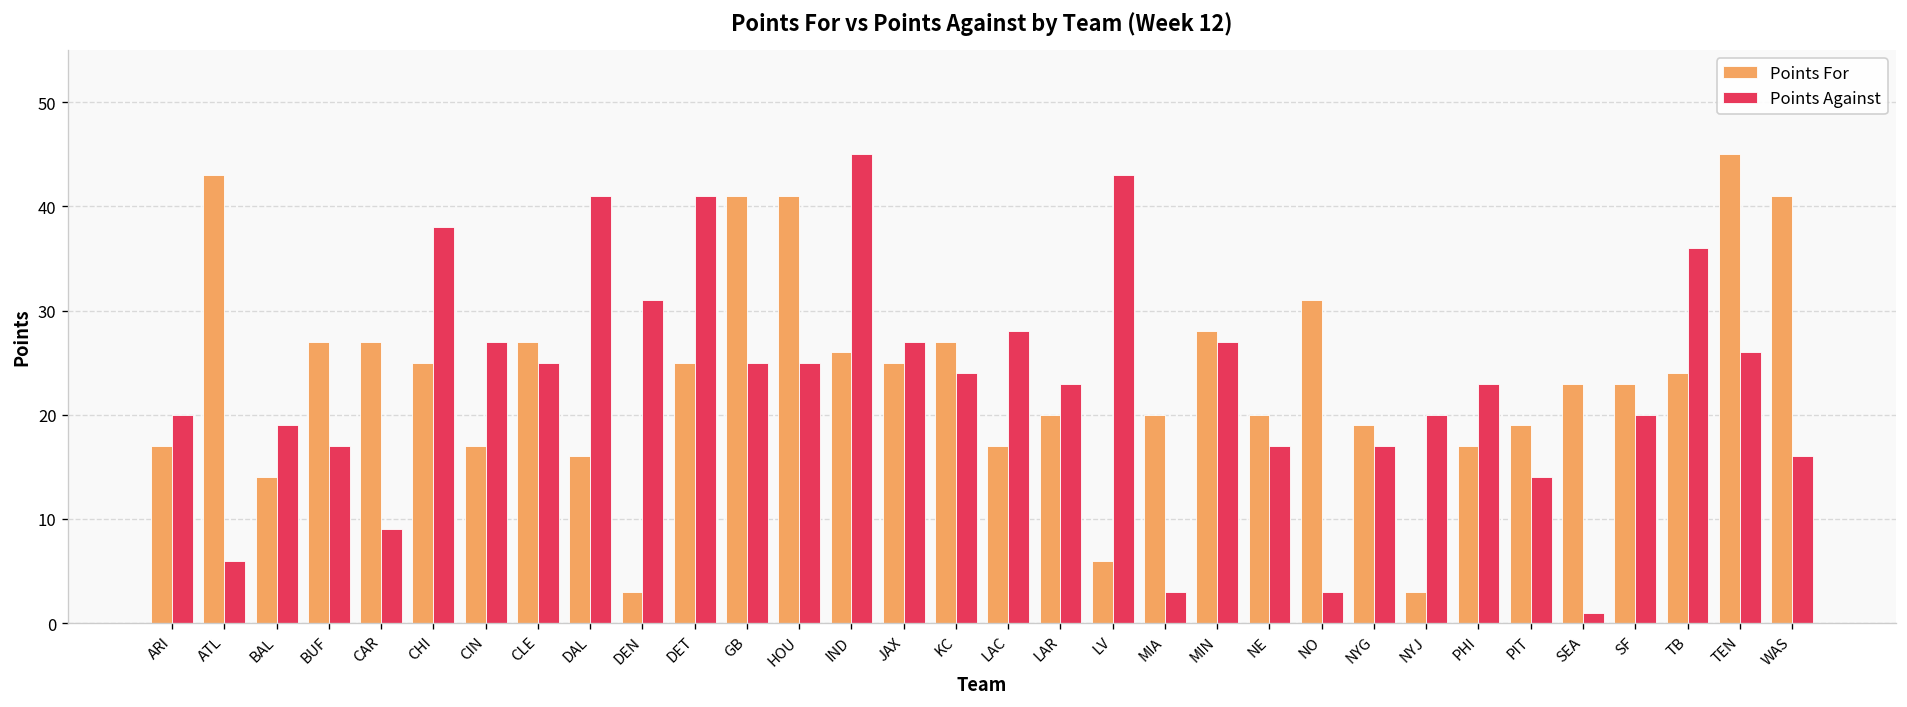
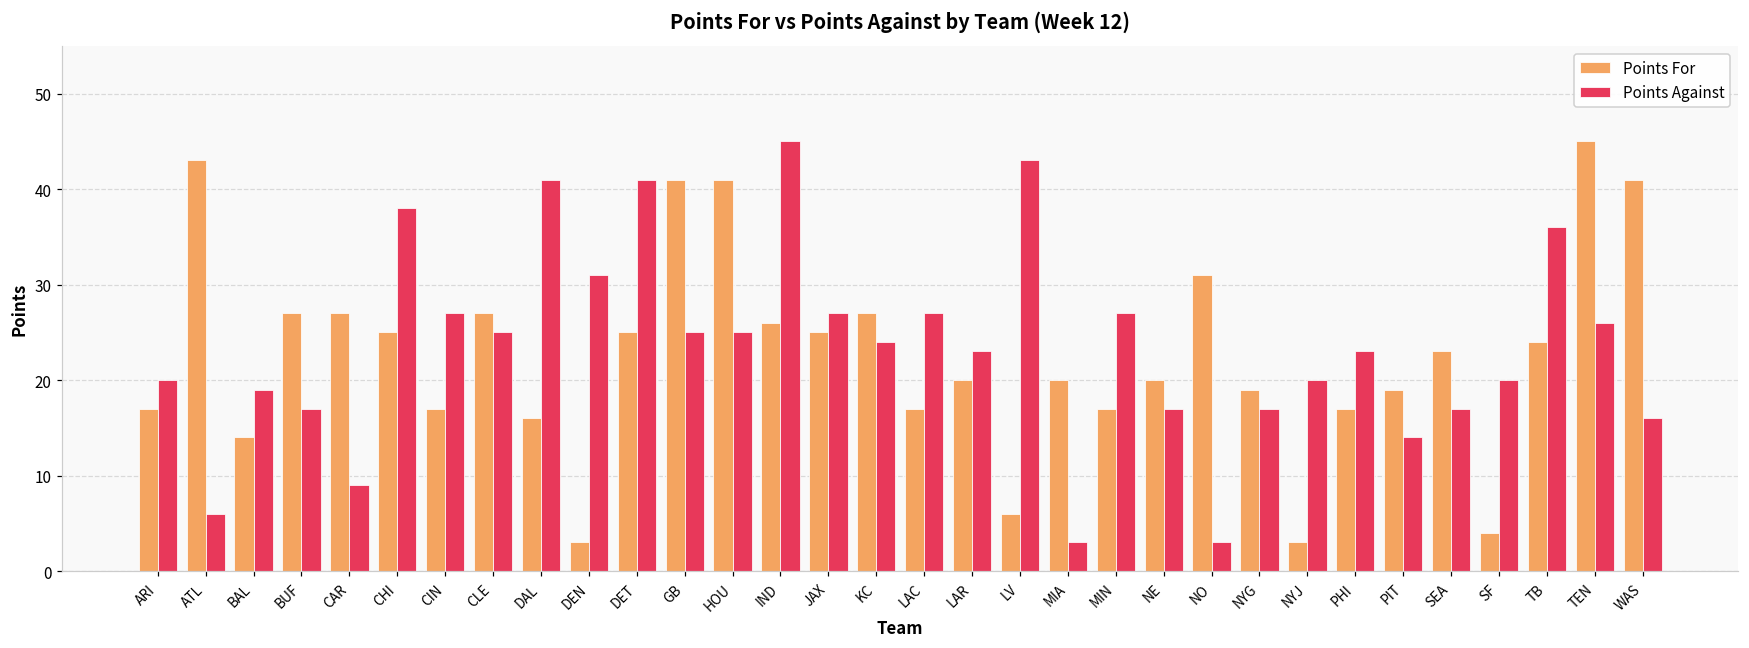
  {
    "Points For": {
      "ARI": 17,
      "ATL": 43,
      "BAL": 14,
      "BUF": 27,
      "CAR": 27,
      "CHI": 25,
      "CIN": 17,
      "CLE": 27,
      "DAL": 16,
      "DEN": 3,
      "DET": 25,
      "GB": 41,
      "HOU": 41,
      "IND": 26,
      "JAX": 25,
      "KC": 27,
      "LAC": 17,
      "LAR": 20,
      "LV": 6,
      "MIA": 20,
-     "MIN": 28,
+     "MIN": 17,
      "NE": 20,
      "NO": 31,
      "NYG": 19,
      "NYJ": 3,
      "PHI": 17,
      "PIT": 19,
      "SEA": 23,
-     "SF": 23,
+     "SF": 4,
      "TB": 24,
      "TEN": 45,
      "WAS": 41
    },
    "Points Against": {
      "ARI": 20,
      "ATL": 6,
      "BAL": 19,
      "BUF": 17,
      "CAR": 9,
      "CHI": 38,
      "CIN": 27,
      "CLE": 25,
      "DAL": 41,
      "DEN": 31,
      "DET": 41,
      "GB": 25,
      "HOU": 25,
      "IND": 45,
      "JAX": 27,
      "KC": 24,
-     "LAC": 28,
+     "LAC": 27,
      "LAR": 23,
      "LV": 43,
      "MIA": 3,
      "MIN": 27,
      "NE": 17,
      "NO": 3,
      "NYG": 17,
      "NYJ": 20,
      "PHI": 23,
      "PIT": 14,
-     "SEA": 1,
+     "SEA": 17,
      "SF": 20,
      "TB": 36,
      "TEN": 26,
      "WAS": 16
    }
  }
